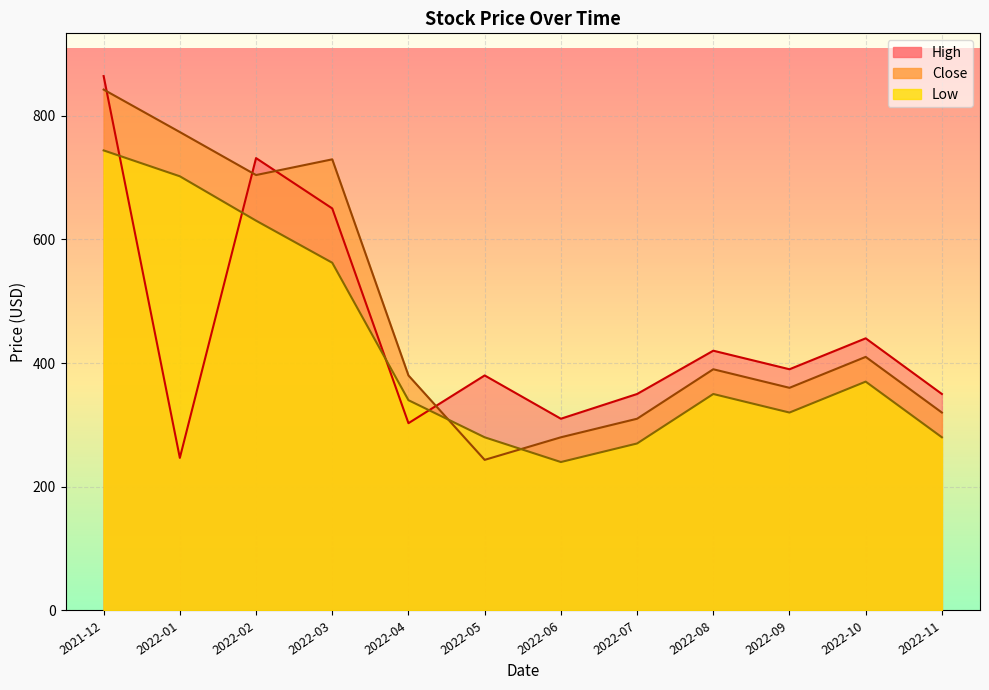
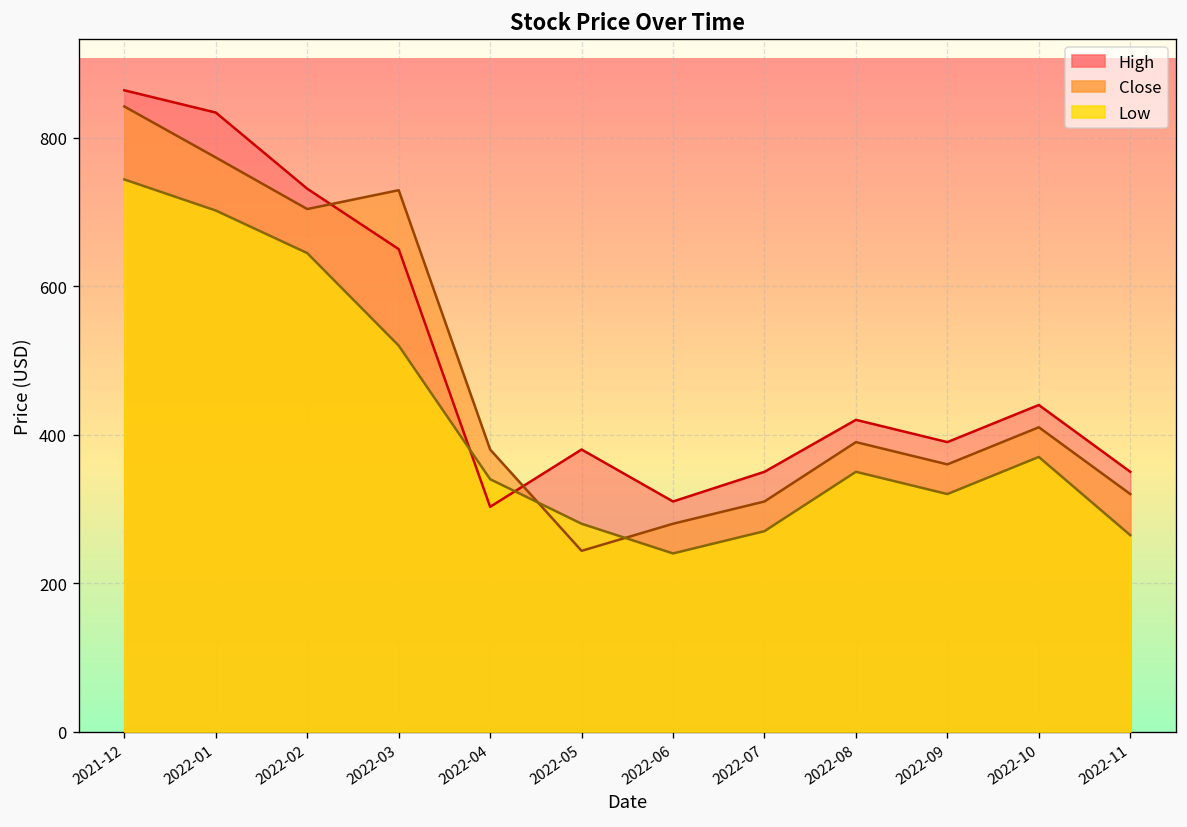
  {
    "High": {
      "2021-12": 860,
-     "2022-01": 250,
+     "2022-01": 830,
      "2022-02": 730,
      "2022-03": 650,
      "2022-04": 300,
      "2022-05": 380,
      "2022-06": 310,
      "2022-07": 350,
      "2022-08": 420,
      "2022-09": 390,
      "2022-10": 440,
      "2022-11": 350
    },
    "Close": {
      "2021-12": 840,
      "2022-01": 770,
      "2022-02": 700,
      "2022-03": 730,
      "2022-04": 380,
      "2022-05": 240,
      "2022-06": 280,
      "2022-07": 310,
      "2022-08": 390,
      "2022-09": 360,
      "2022-10": 410,
      "2022-11": 320
    },
    "Low": {
      "2021-12": 740,
      "2022-01": 700,
-     "2022-02": 630,
-     "2022-03": 560,
+     "2022-02": 640,
+     "2022-03": 520,
      "2022-04": 340,
      "2022-05": 280,
      "2022-06": 240,
      "2022-07": 270,
      "2022-08": 350,
      "2022-09": 320,
      "2022-10": 370,
-     "2022-11": 280
+     "2022-11": 260
    }
  }
